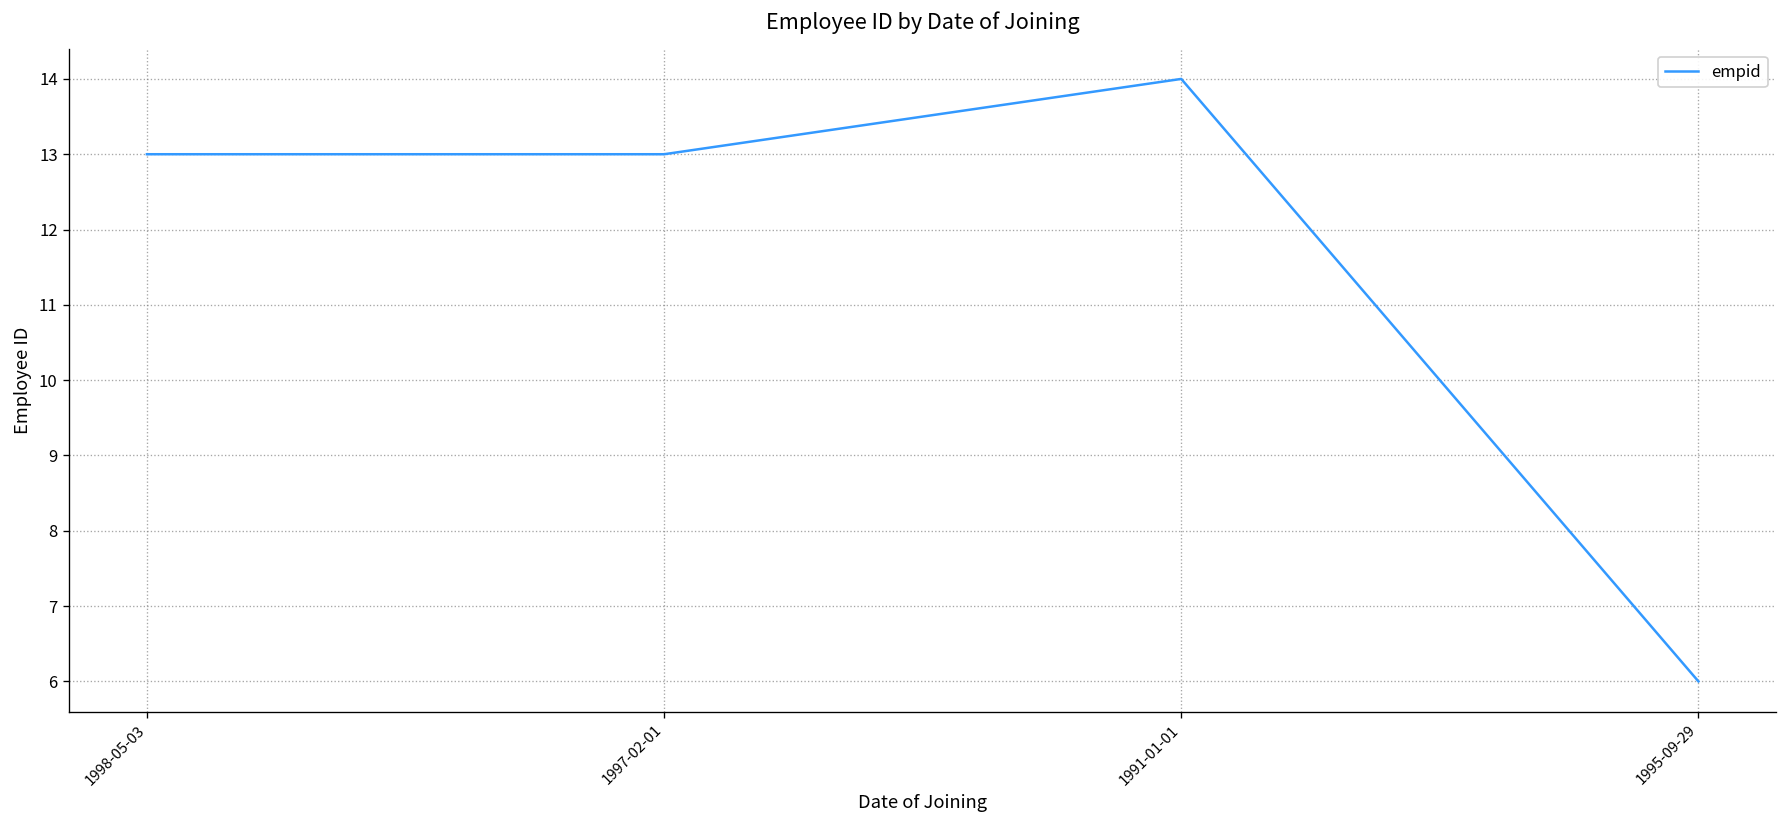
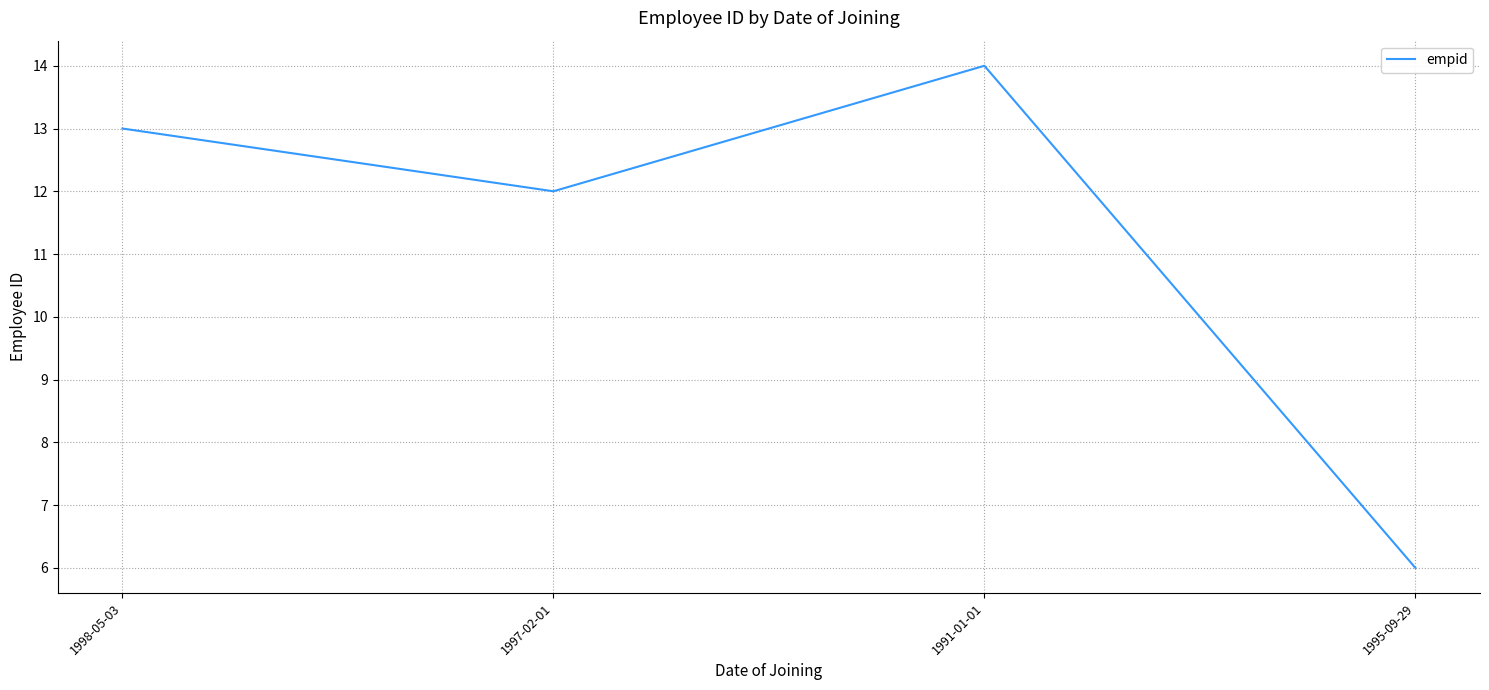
  {
    "1998-05-03": 13,
-   "1997-02-01": 13,
+   "1997-02-01": 12,
    "1991-01-01": 14,
    "1995-09-29": 6
  }
